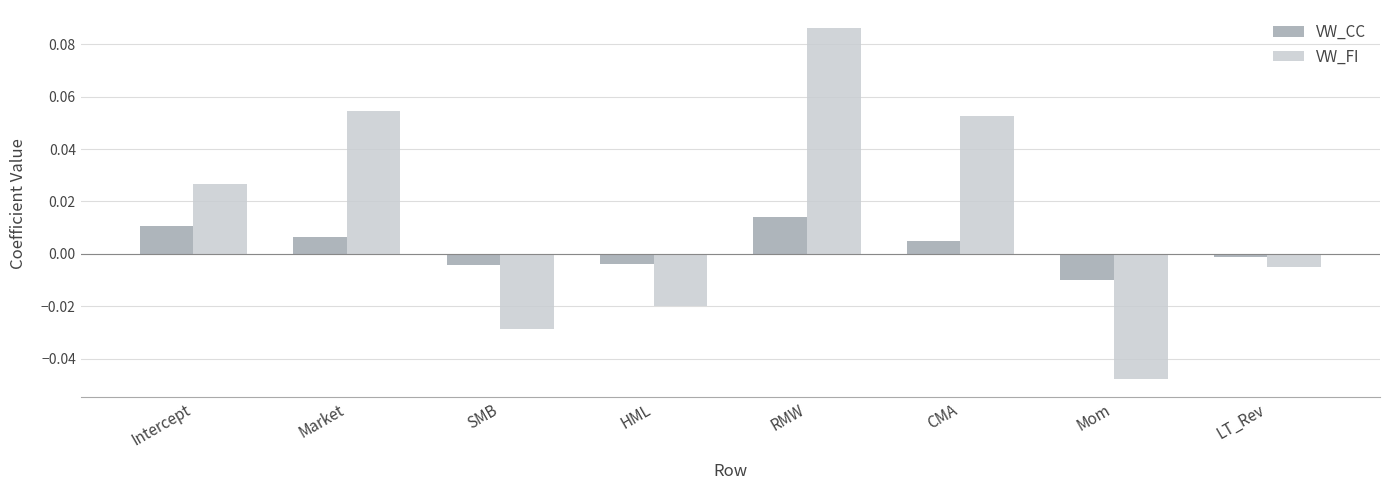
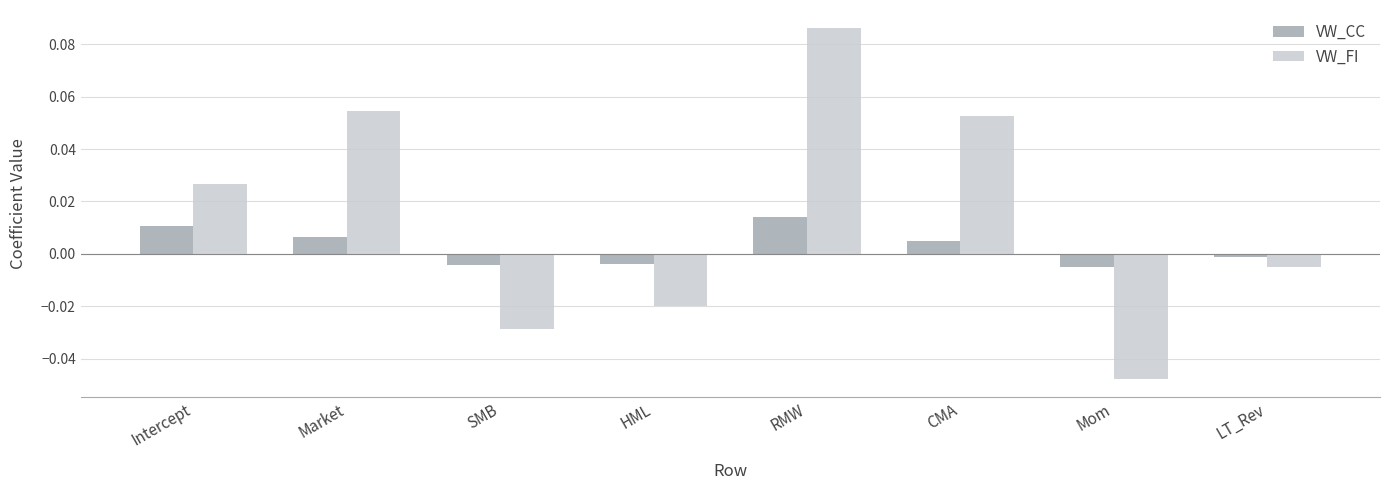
  {
    "VW_CC": {
      "Intercept": 0.011,
      "Market": 0.006,
      "SMB": -0.004,
      "HML": -0.004,
      "RMW": 0.014,
      "CMA": 0.005,
-     "Mom": -0.010,
+     "Mom": -0.005,
      "LT_Rev": -0.001
    },
    "VW_FI": {
      "Intercept": 0.027,
      "Market": 0.054,
      "SMB": -0.029,
      "HML": -0.020,
      "RMW": 0.086,
      "CMA": 0.052,
      "Mom": -0.048,
      "LT_Rev": -0.005
    }
  }
